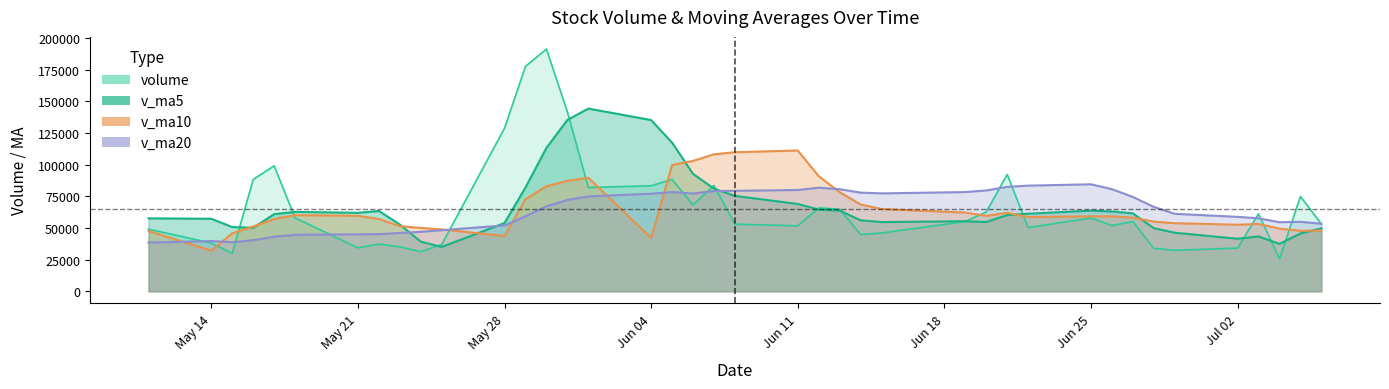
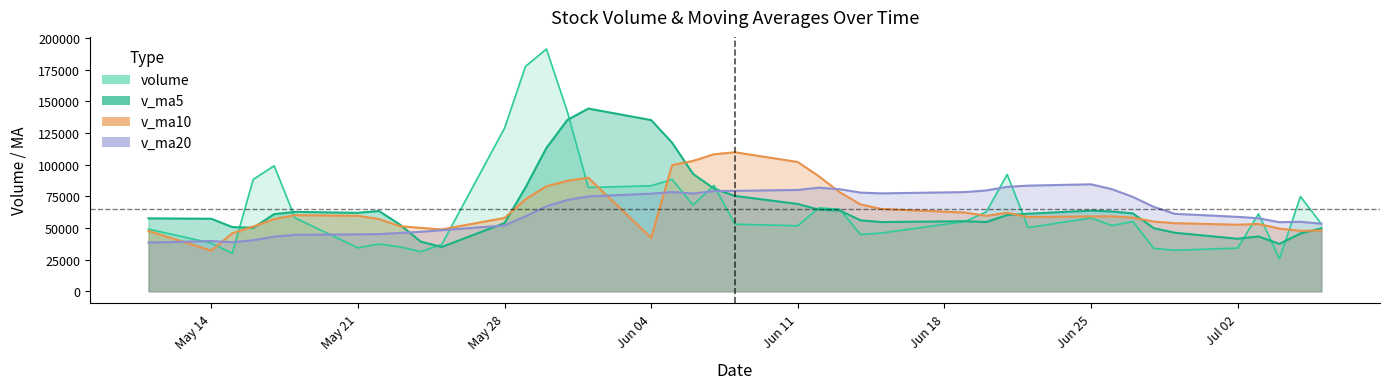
  {
    "v_ma10": {
      "May 14": 32000,
      "May 21": 60000,
-     "May 28": 44000,
+     "May 28": 58000,
      "Jun 04": 42000,
-     "Jun 11": 111000,
+     "Jun 11": 102000,
      "Jul 02": 53000
    }
  }
